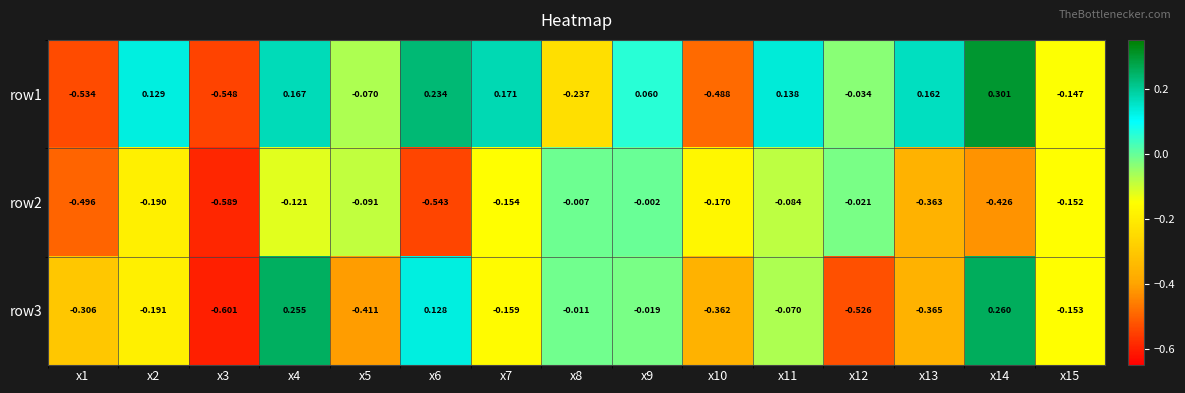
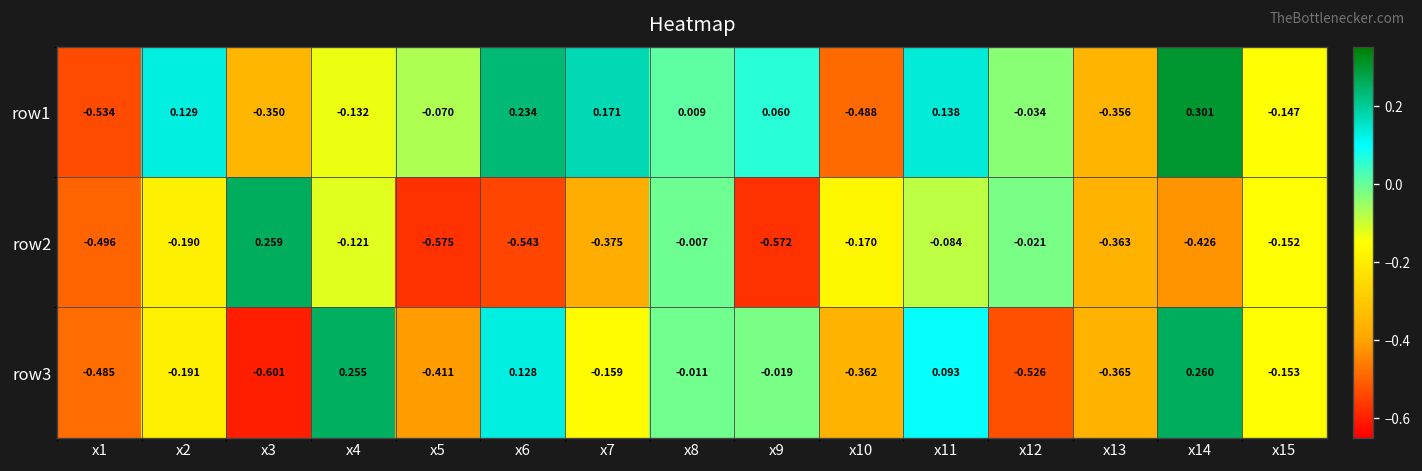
  {
    "row1": {
      "x1": -0.534,
      "x2": 0.129,
-     "x3": -0.548,
-     "x4": 0.167,
+     "x3": -0.350,
+     "x4": -0.132,
      "x5": -0.070,
      "x6": 0.234,
      "x7": 0.171,
-     "x8": -0.237,
+     "x8": 0.009,
      "x9": 0.060,
      "x10": -0.488,
      "x11": 0.138,
      "x12": -0.034,
-     "x13": 0.162,
+     "x13": -0.356,
      "x14": 0.301,
      "x15": -0.147
    },
    "row2": {
      "x1": -0.496,
      "x2": -0.190,
-     "x3": -0.589,
+     "x3": 0.259,
      "x4": -0.121,
-     "x5": -0.091,
+     "x5": -0.575,
      "x6": -0.543,
-     "x7": -0.154,
+     "x7": -0.375,
      "x8": -0.007,
-     "x9": -0.002,
+     "x9": -0.572,
      "x10": -0.170,
      "x11": -0.084,
      "x12": -0.021,
      "x13": -0.363,
      "x14": -0.426,
      "x15": -0.152
    },
    "row3": {
-     "x1": -0.306,
+     "x1": -0.485,
      "x2": -0.191,
      "x3": -0.601,
      "x4": 0.255,
      "x5": -0.411,
      "x6": 0.128,
      "x7": -0.159,
      "x8": -0.011,
      "x9": -0.019,
      "x10": -0.362,
-     "x11": -0.070,
+     "x11": 0.093,
      "x12": -0.526,
      "x13": -0.365,
      "x14": 0.260,
      "x15": -0.153
    }
  }
